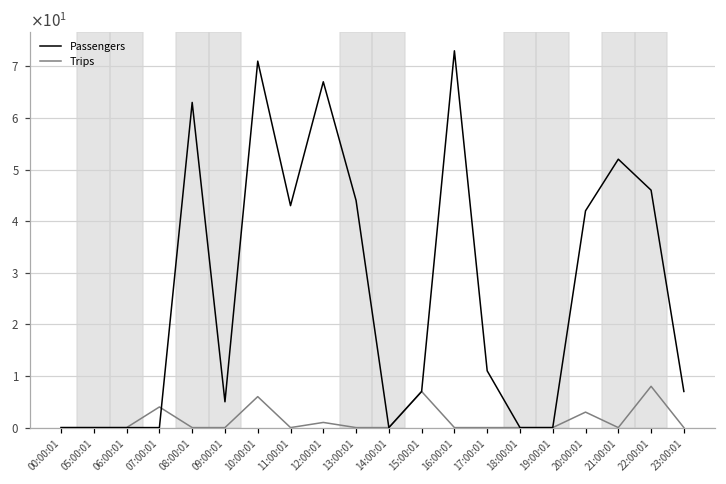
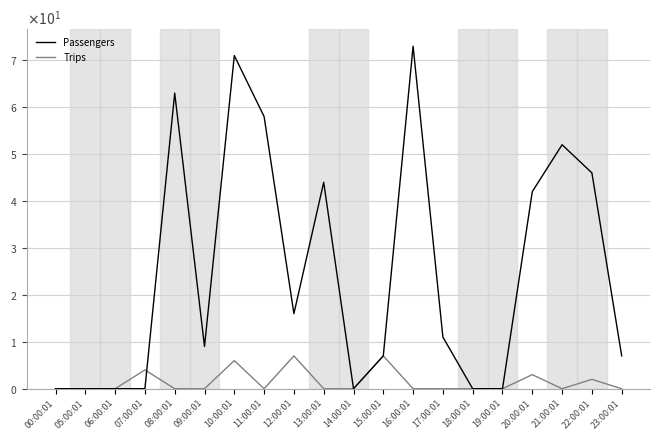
  {
    "Passengers": {
      "07:00:01": 0,
      "08:00:01": 63,
-     "09:00:01": 5,
+     "09:00:01": 9,
      "10:00:01": 71,
-     "11:00:01": 43,
-     "12:00:01": 67,
+     "11:00:01": 58,
+     "12:00:01": 16,
      "13:00:01": 44,
      "16:00:01": 73,
      "17:00:01": 11,
      "20:00:01": 42,
      "21:00:01": 52,
      "22:00:01": 46,
      "23:00:01": 7
    },
    "Trips": {
      "07:00:01": 4,
      "08:00:01": 0,
      "09:00:01": 0,
      "10:00:01": 6,
      "11:00:01": 0,
-     "12:00:01": 1,
+     "12:00:01": 7,
      "13:00:01": 0,
      "16:00:01": 0,
      "17:00:01": 0,
      "20:00:01": 3,
      "21:00:01": 0,
-     "22:00:01": 8,
+     "22:00:01": 2,
      "23:00:01": 0
    }
  }
